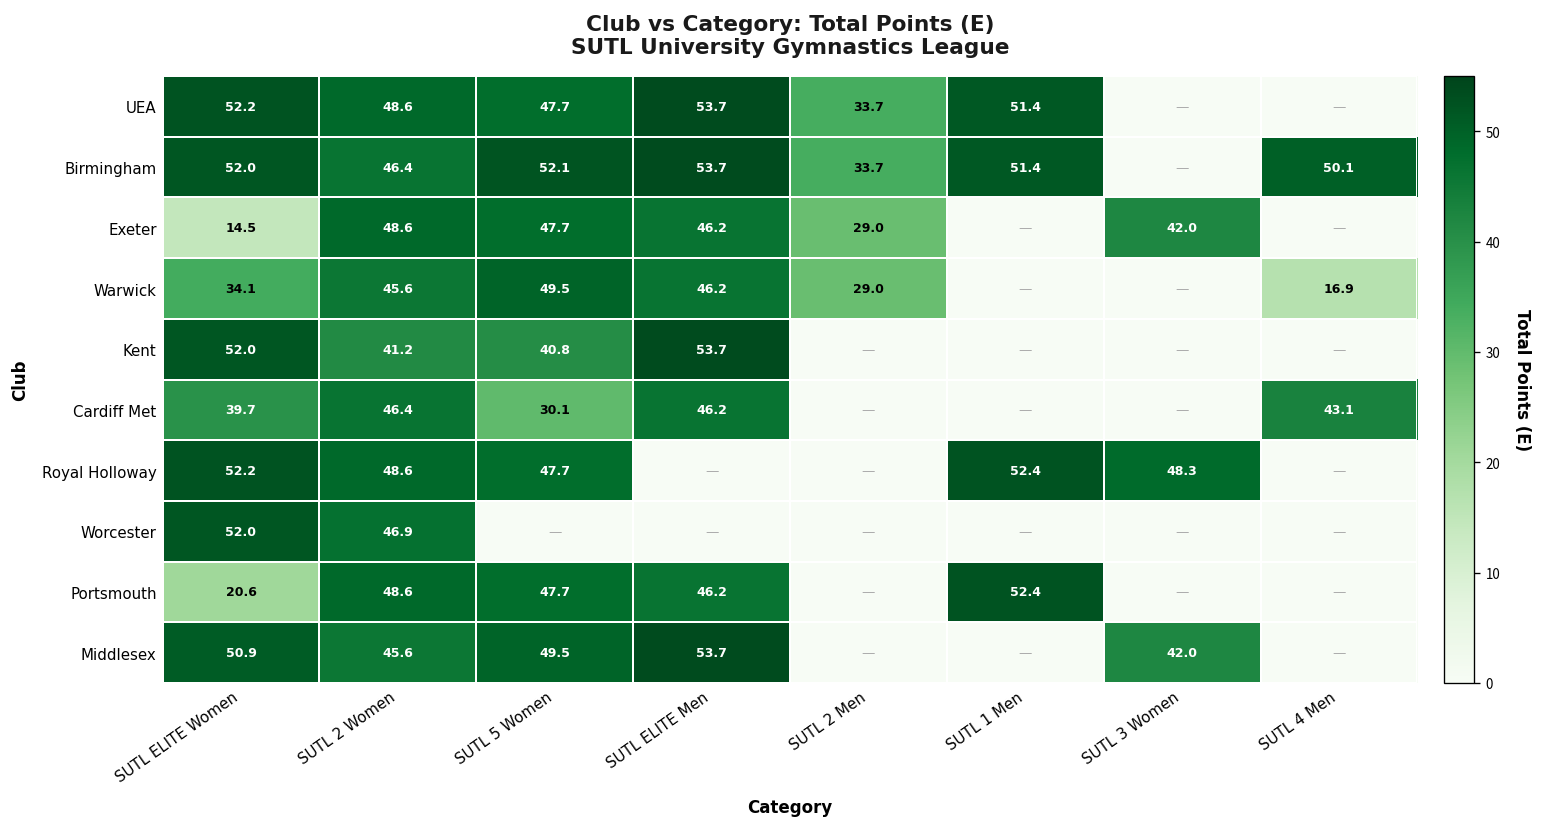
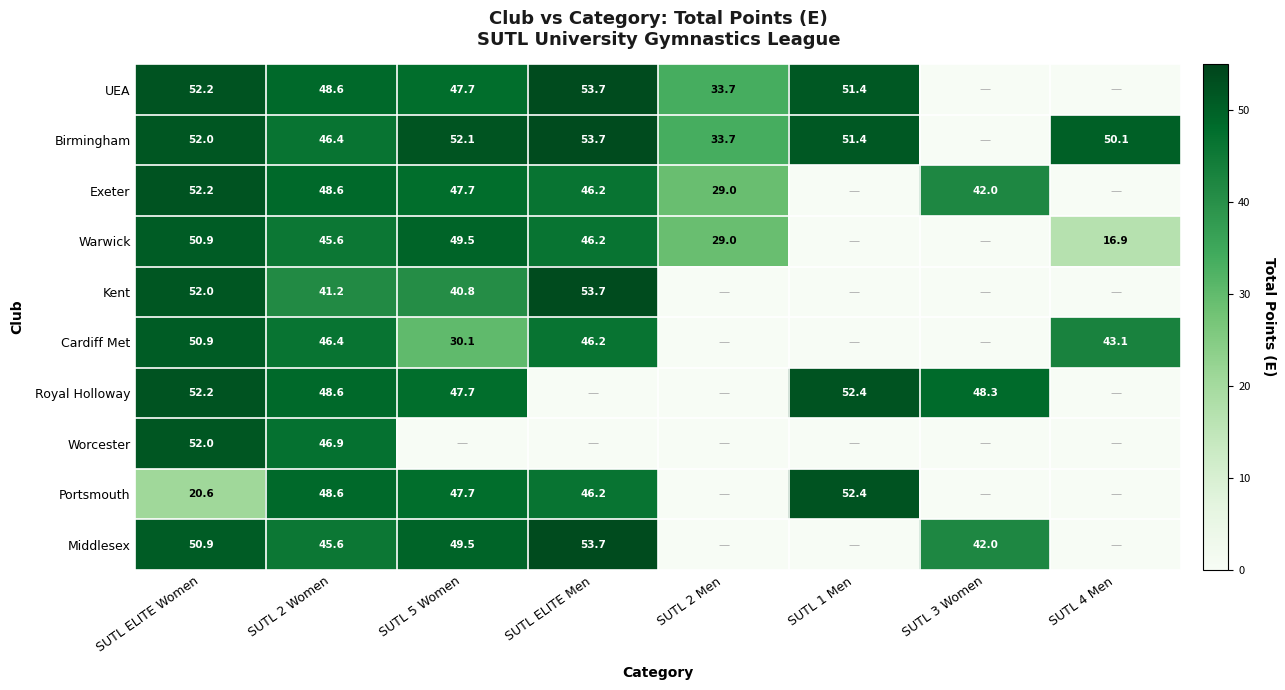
  {
    "UEA": {
      "SUTL ELITE Women": 52.2,
      "SUTL 2 Women": 48.6,
      "SUTL 5 Women": 47.7,
      "SUTL ELITE Men": 53.7,
      "SUTL 2 Men": 33.7,
      "SUTL 1 Men": 51.4
    },
    "Birmingham": {
      "SUTL ELITE Women": 52.0,
      "SUTL 2 Women": 46.4,
      "SUTL 5 Women": 52.1,
      "SUTL ELITE Men": 53.7,
      "SUTL 2 Men": 33.7,
      "SUTL 1 Men": 51.4,
      "SUTL 4 Men": 50.1
    },
    "Exeter": {
-     "SUTL ELITE Women": 14.5,
+     "SUTL ELITE Women": 52.2,
      "SUTL 2 Women": 48.6,
      "SUTL 5 Women": 47.7,
      "SUTL ELITE Men": 46.2,
      "SUTL 2 Men": 29.0,
      "SUTL 3 Women": 42.0
    },
    "Warwick": {
-     "SUTL ELITE Women": 34.1,
+     "SUTL ELITE Women": 50.9,
      "SUTL 2 Women": 45.6,
      "SUTL 5 Women": 49.5,
      "SUTL ELITE Men": 46.2,
      "SUTL 2 Men": 29.0,
      "SUTL 4 Men": 16.9
    },
    "Kent": {
      "SUTL ELITE Women": 52.0,
      "SUTL 2 Women": 41.2,
      "SUTL 5 Women": 40.8,
      "SUTL ELITE Men": 53.7
    },
    "Cardiff Met": {
-     "SUTL ELITE Women": 39.7,
+     "SUTL ELITE Women": 50.9,
      "SUTL 2 Women": 46.4,
      "SUTL 5 Women": 30.1,
      "SUTL ELITE Men": 46.2,
      "SUTL 4 Men": 43.1
    },
    "Royal Holloway": {
      "SUTL ELITE Women": 52.2,
      "SUTL 2 Women": 48.6,
      "SUTL 5 Women": 47.7,
      "SUTL 1 Men": 52.4,
      "SUTL 3 Women": 48.3
    },
    "Worcester": {
      "SUTL ELITE Women": 52.0,
      "SUTL 2 Women": 46.9
    },
    "Portsmouth": {
      "SUTL ELITE Women": 20.6,
      "SUTL 2 Women": 48.6,
      "SUTL 5 Women": 47.7,
      "SUTL ELITE Men": 46.2,
      "SUTL 1 Men": 52.4
    },
    "Middlesex": {
      "SUTL ELITE Women": 50.9,
      "SUTL 2 Women": 45.6,
      "SUTL 5 Women": 49.5,
      "SUTL ELITE Men": 53.7,
      "SUTL 3 Women": 42.0
    }
  }
